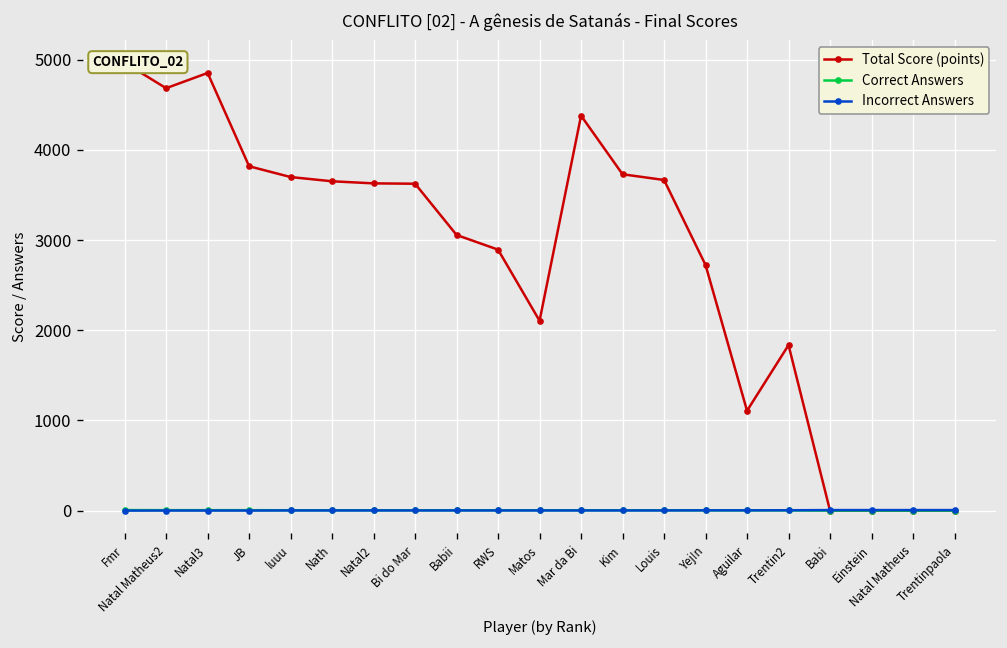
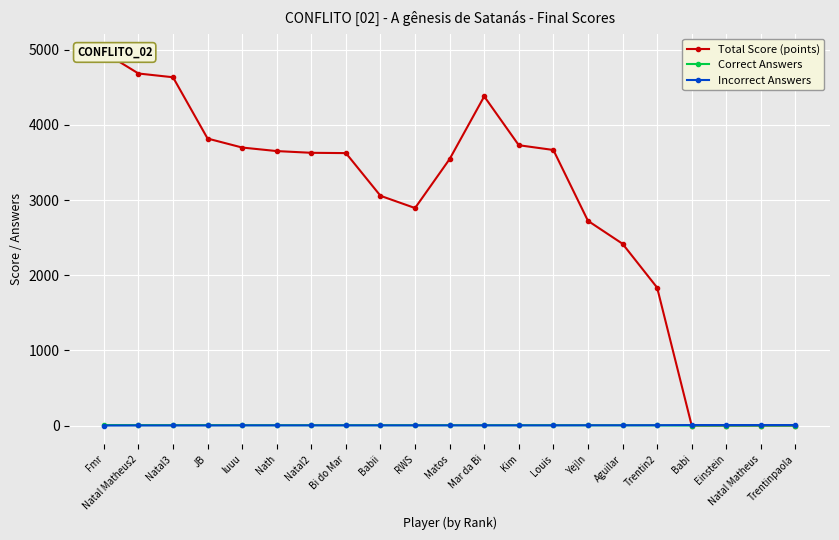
  {
    "Total Score (points)": {
      "Natal Matheus2": 4700,
-     "Natal3": 4900,
+     "Natal3": 4600,
      "JB": 3800,
      "luuu": 3700,
      "Nath": 3700,
      "Natal2": 3600,
      "Bi do Mar": 3600,
      "Babii": 3100,
      "RWS": 2900,
-     "Matos": 2100,
+     "Matos": 3500,
      "Mar da Bi": 4400,
      "Kim": 3700,
      "Louis": 3700,
      "Yej!n": 2700,
-     "Aguilar": 1100,
+     "Aguilar": 2400,
      "Trentin2": 1800
    }
  }
